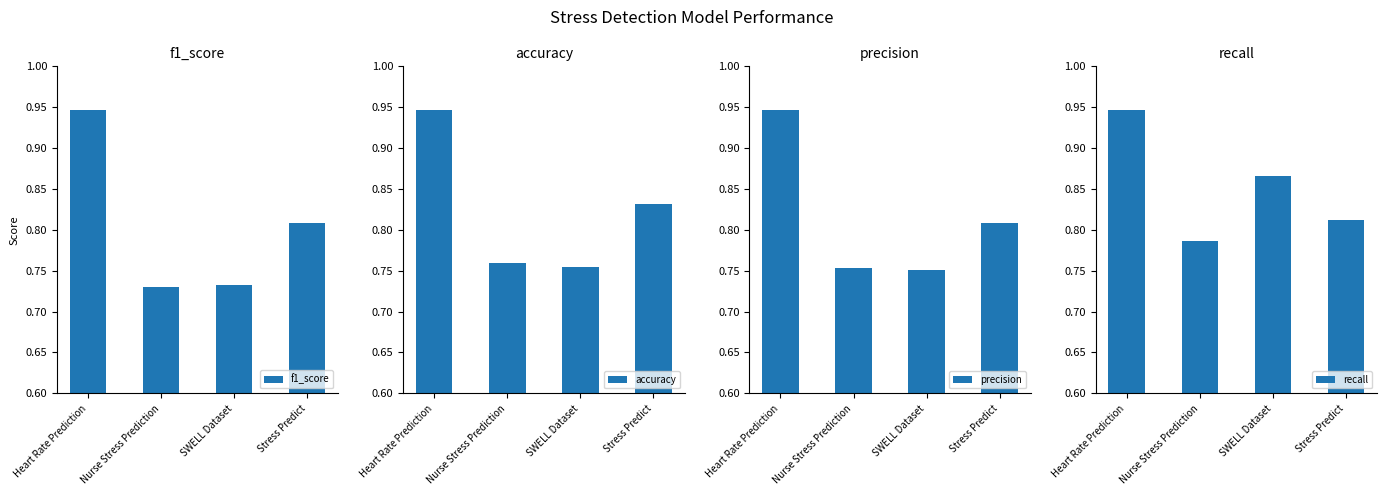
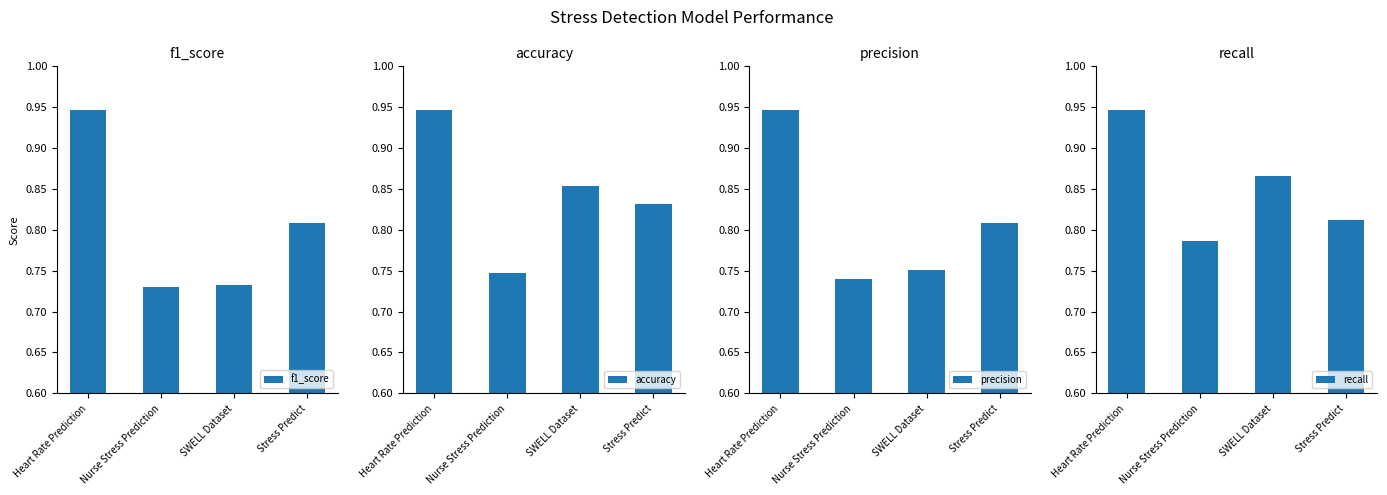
  {
    "f1_score": {
      "Heart Rate Prediction": 0.95,
      "Nurse Stress Prediction": 0.73,
      "SWELL Dataset": 0.73,
      "Stress Predict": 0.81
    },
    "accuracy": {
      "Heart Rate Prediction": 0.95,
-     "Nurse Stress Prediction": 0.76,
-     "SWELL Dataset": 0.75,
+     "Nurse Stress Prediction": 0.75,
+     "SWELL Dataset": 0.85,
      "Stress Predict": 0.83
    },
    "precision": {
      "Heart Rate Prediction": 0.95,
-     "Nurse Stress Prediction": 0.75,
+     "Nurse Stress Prediction": 0.74,
      "SWELL Dataset": 0.75,
      "Stress Predict": 0.81
    },
    "recall": {
      "Heart Rate Prediction": 0.95,
      "Nurse Stress Prediction": 0.79,
      "SWELL Dataset": 0.87,
      "Stress Predict": 0.81
    }
  }
